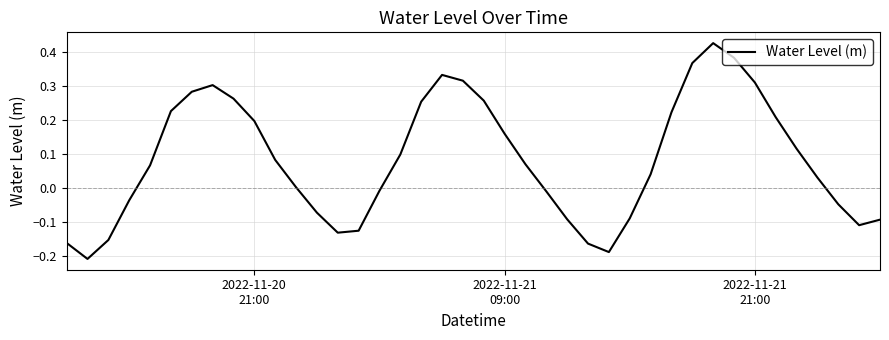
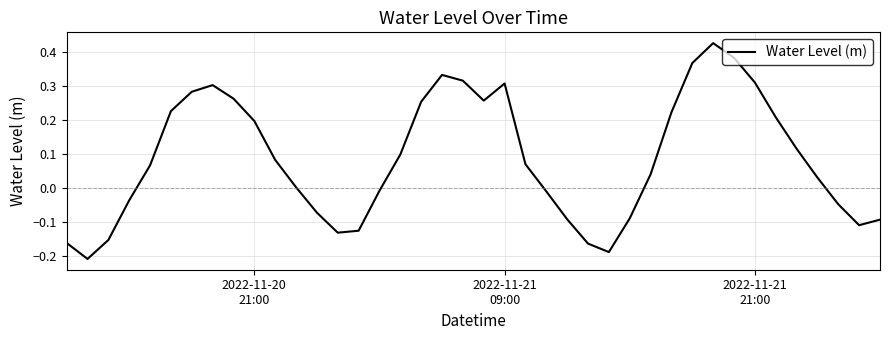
  {
    "2022-11-20 21:00": 0.20,
-   "2022-11-21 09:00": 0.16,
+   "2022-11-21 09:00": 0.31,
    "2022-11-21 21:00": 0.31
  }
